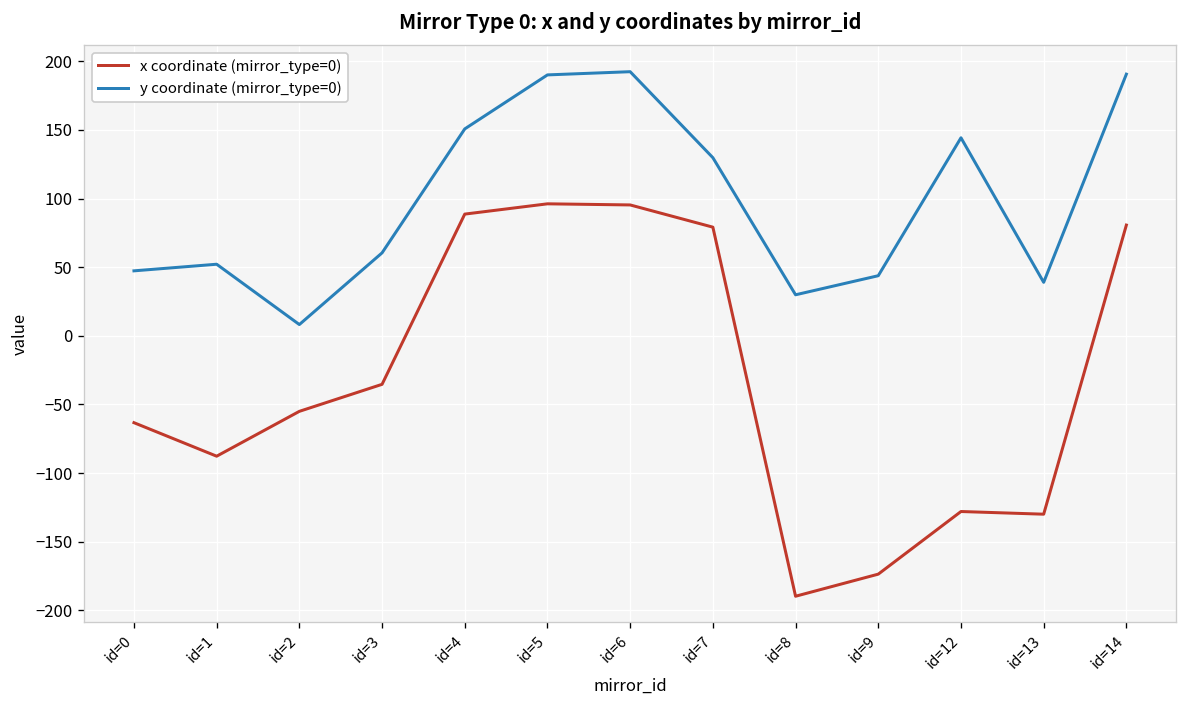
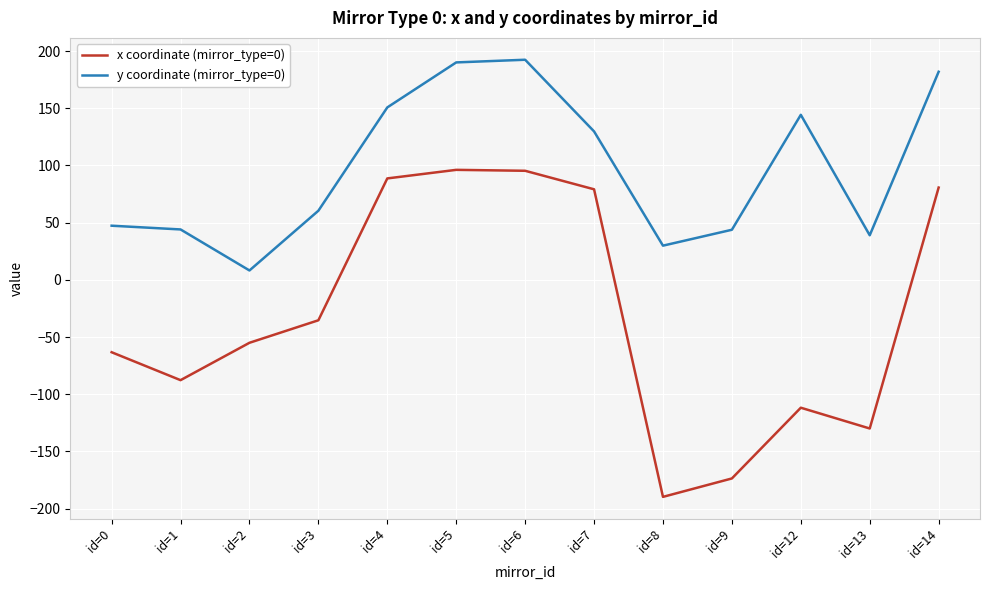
  {
    "x coordinate (mirror_type=0)": {
      "id=0": -63,
      "id=1": -88,
      "id=2": -55,
      "id=3": -35,
      "id=4": 89,
      "id=5": 96,
      "id=6": 95,
      "id=7": 79,
      "id=8": -190,
      "id=9": -174,
-     "id=12": -128,
+     "id=12": -112,
      "id=13": -130,
      "id=14": 81
    },
    "y coordinate (mirror_type=0)": {
      "id=0": 47,
-     "id=1": 52,
+     "id=1": 44,
      "id=2": 8,
      "id=3": 60,
      "id=4": 151,
      "id=5": 190,
      "id=6": 192,
      "id=7": 130,
      "id=8": 30,
      "id=9": 44,
      "id=12": 144,
      "id=13": 39,
-     "id=14": 191
+     "id=14": 182
    }
  }
